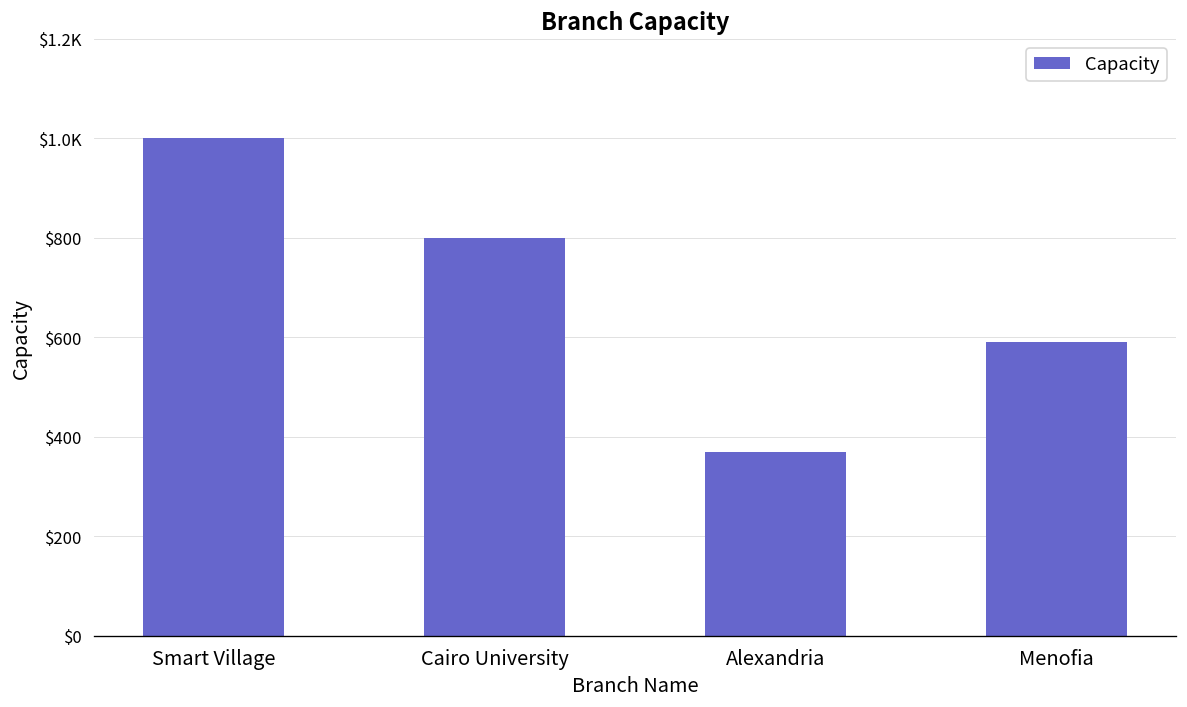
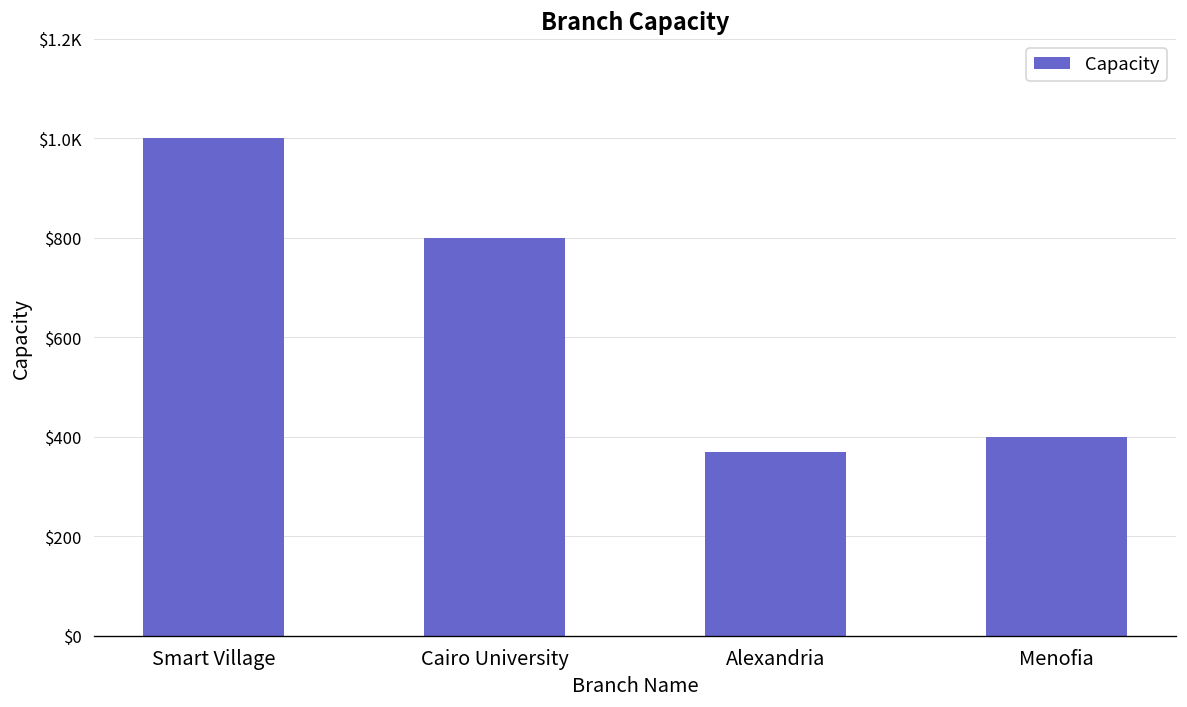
  {
    "Smart Village": "$1000",
    "Cairo University": "$800",
    "Alexandria": "$370",
-   "Menofia": "$590"
+   "Menofia": "$400"
  }
